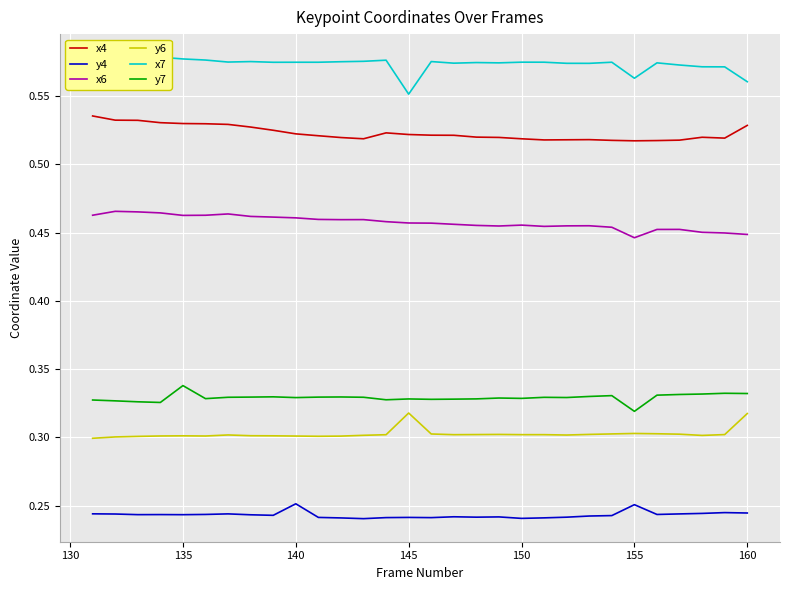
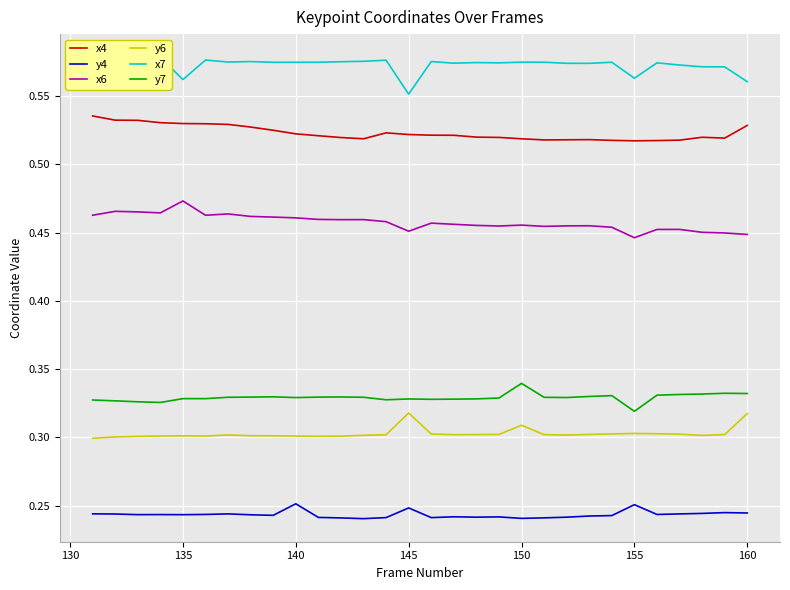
  {
    "x4": {
      "135": 0.530,
      "140": 0.522,
      "145": 0.522,
      "150": 0.519,
      "155": 0.517,
      "160": 0.528
    },
    "y4": {
      "135": 0.243,
      "140": 0.251,
-     "145": 0.241,
+     "145": 0.248,
      "150": 0.241,
      "155": 0.251,
      "160": 0.245
    },
    "x6": {
-     "135": 0.463,
+     "135": 0.473,
      "140": 0.461,
-     "145": 0.457,
+     "145": 0.451,
      "150": 0.455,
      "155": 0.446,
      "160": 0.449
    },
    "y6": {
      "135": 0.301,
      "140": 0.301,
      "145": 0.318,
-     "150": 0.302,
+     "150": 0.309,
      "155": 0.303,
      "160": 0.318
    },
    "x7": {
-     "135": 0.577,
+     "135": 0.562,
      "140": 0.575,
      "145": 0.551,
      "150": 0.575,
      "155": 0.563,
      "160": 0.560
    },
    "y7": {
-     "135": 0.338,
+     "135": 0.328,
      "140": 0.329,
      "145": 0.328,
-     "150": 0.329,
+     "150": 0.340,
      "155": 0.319,
      "160": 0.332
    }
  }
